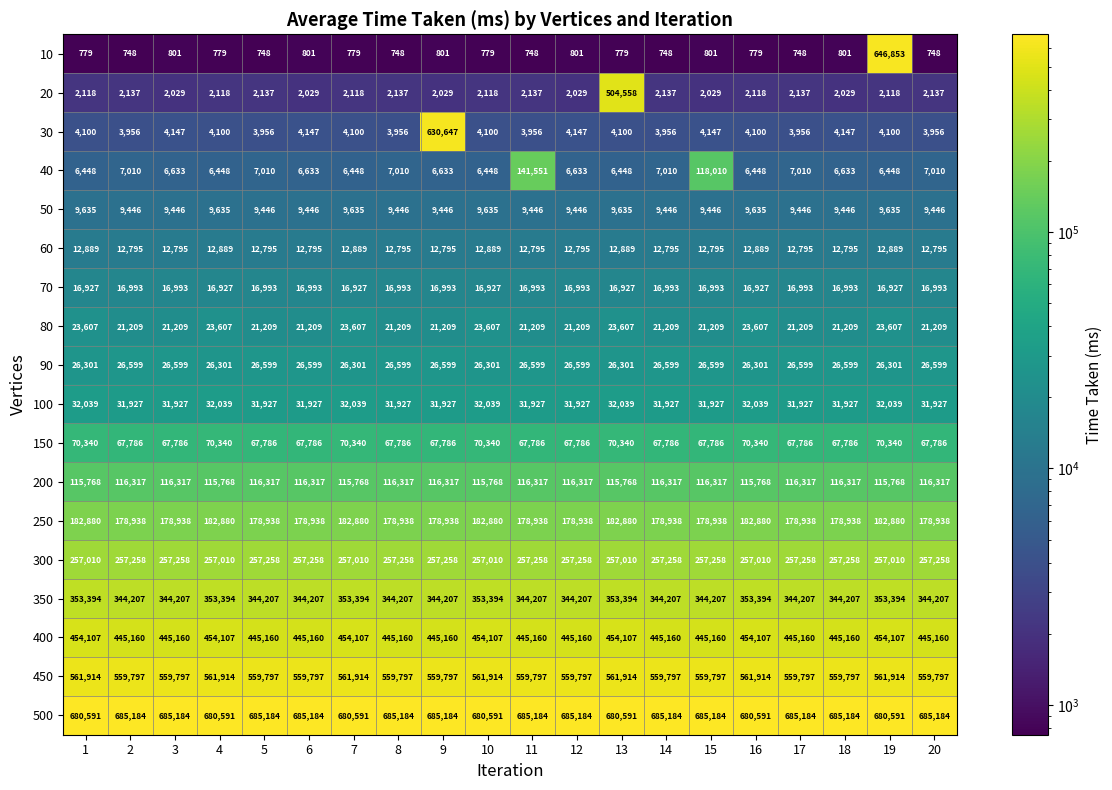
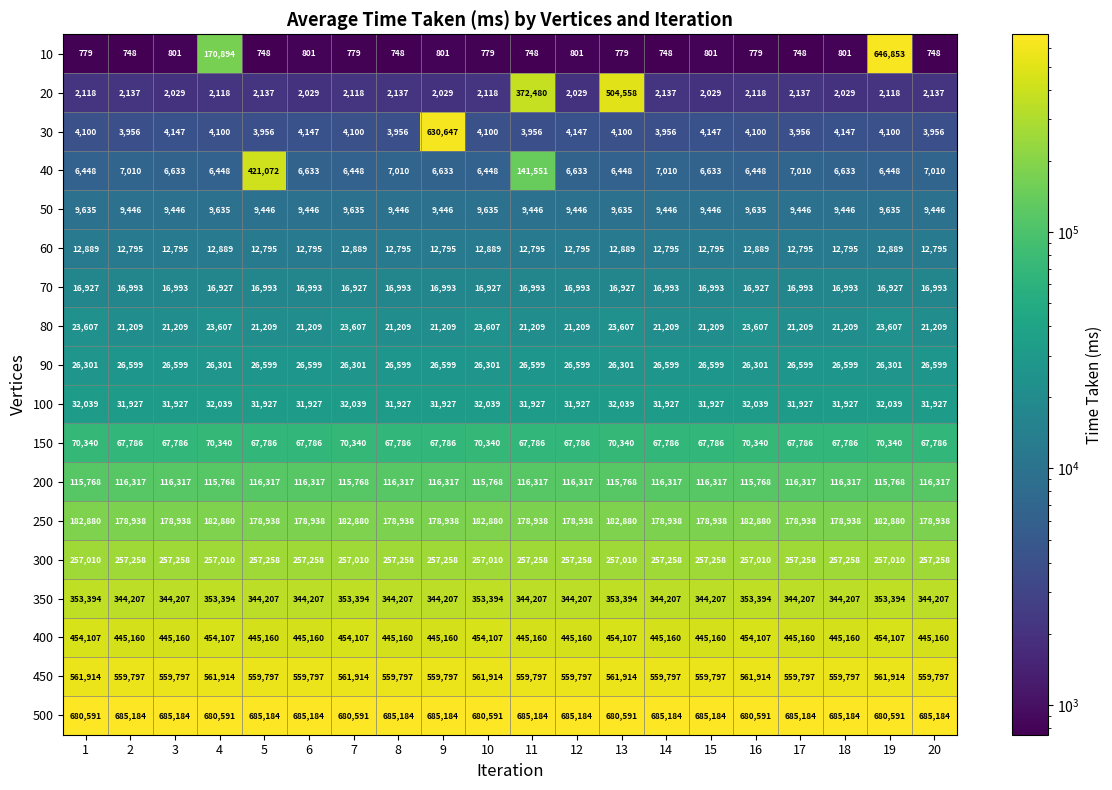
  {
    "10": {
      "1": "779",
      "2": "748",
      "3": "801",
-     "4": "779",
+     "4": "170,894",
      "5": "748",
      "6": "801",
      "7": "779",
      "8": "748",
      "9": "801",
      "10": "779",
      "11": "748",
      "12": "801",
      "13": "779",
      "14": "748",
      "15": "801",
      "16": "779",
      "17": "748",
      "18": "801",
      "19": "646,853",
      "20": "748"
    },
    "20": {
      "1": "2,118",
      "2": "2,137",
      "3": "2,029",
      "4": "2,118",
      "5": "2,137",
      "6": "2,029",
      "7": "2,118",
      "8": "2,137",
      "9": "2,029",
      "10": "2,118",
-     "11": "2,137",
+     "11": "372,480",
      "12": "2,029",
      "13": "504,558",
      "14": "2,137",
      "15": "2,029",
      "16": "2,118",
      "17": "2,137",
      "18": "2,029",
      "19": "2,118",
      "20": "2,137"
    },
    "40": {
      "1": "6,448",
      "2": "7,010",
      "3": "6,633",
      "4": "6,448",
-     "5": "7,010",
+     "5": "421,072",
      "6": "6,633",
      "7": "6,448",
      "8": "7,010",
      "9": "6,633",
      "10": "6,448",
      "11": "141,551",
      "12": "6,633",
      "13": "6,448",
      "14": "7,010",
-     "15": "118,010",
+     "15": "6,633",
      "16": "6,448",
      "17": "7,010",
      "18": "6,633",
      "19": "6,448",
      "20": "7,010"
    }
  }
